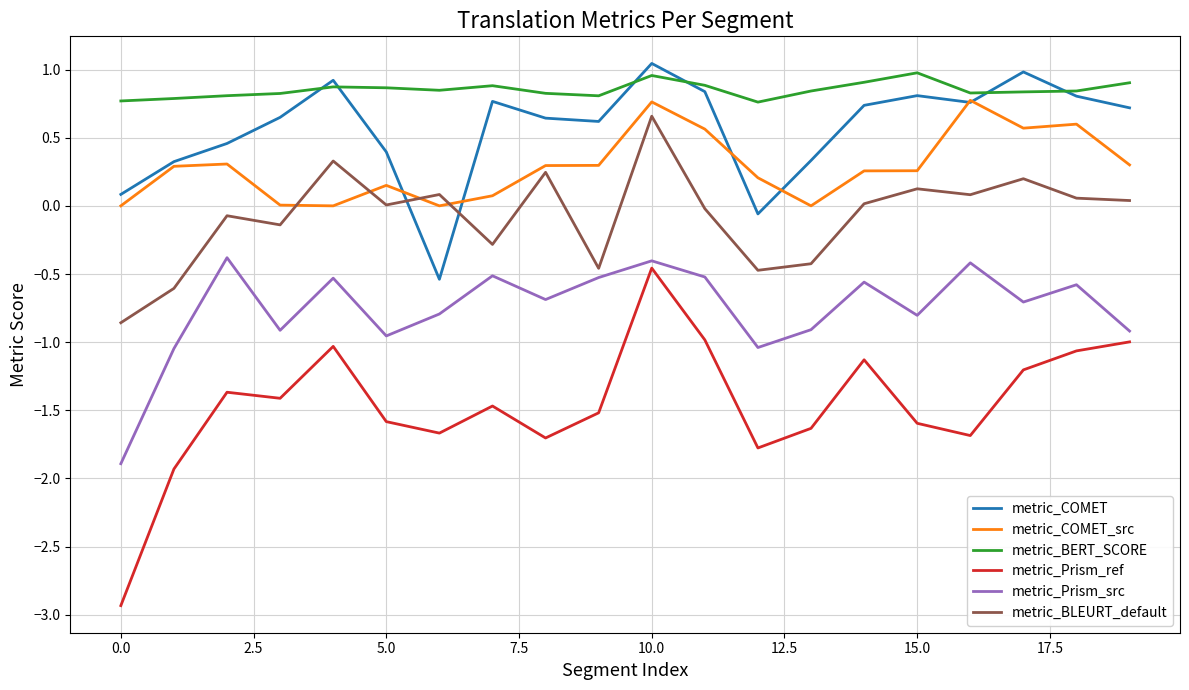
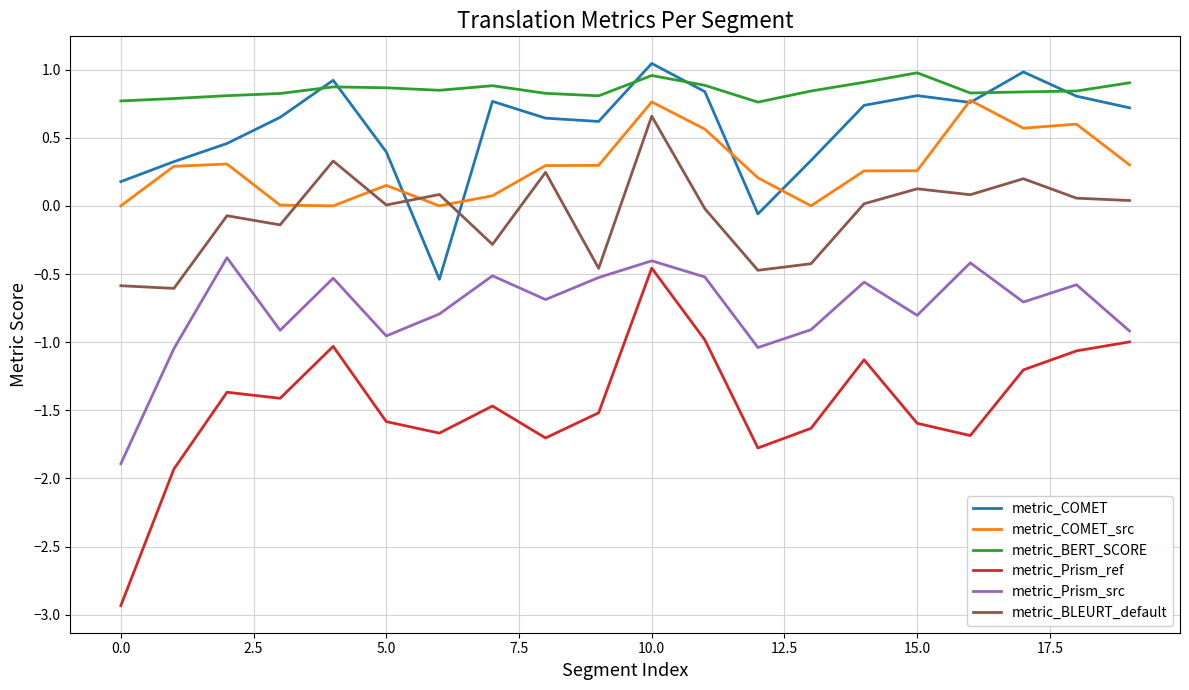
  {
    "metric_COMET": {
-     "0.0": 0.08,
+     "0.0": 0.18,
      "5.0": 0.40,
      "10.0": 1.04,
      "15.0": 0.81
    },
    "metric_COMET_src": {
      "0.0": 0.00,
      "5.0": 0.15,
      "10.0": 0.76,
      "15.0": 0.26
    },
    "metric_BERT_SCORE": {
      "0.0": 0.77,
      "5.0": 0.87,
      "10.0": 0.96,
      "15.0": 0.98
    },
    "metric_Prism_ref": {
      "0.0": -2.93,
      "5.0": -1.58,
      "10.0": -0.46,
      "15.0": -1.60
    },
    "metric_Prism_src": {
      "0.0": -1.89,
      "5.0": -0.95,
      "10.0": -0.40,
      "15.0": -0.80
    },
    "metric_BLEURT_default": {
-     "0.0": -0.86,
+     "0.0": -0.59,
      "5.0": 0.01,
      "10.0": 0.66,
      "15.0": 0.13
    }
  }
